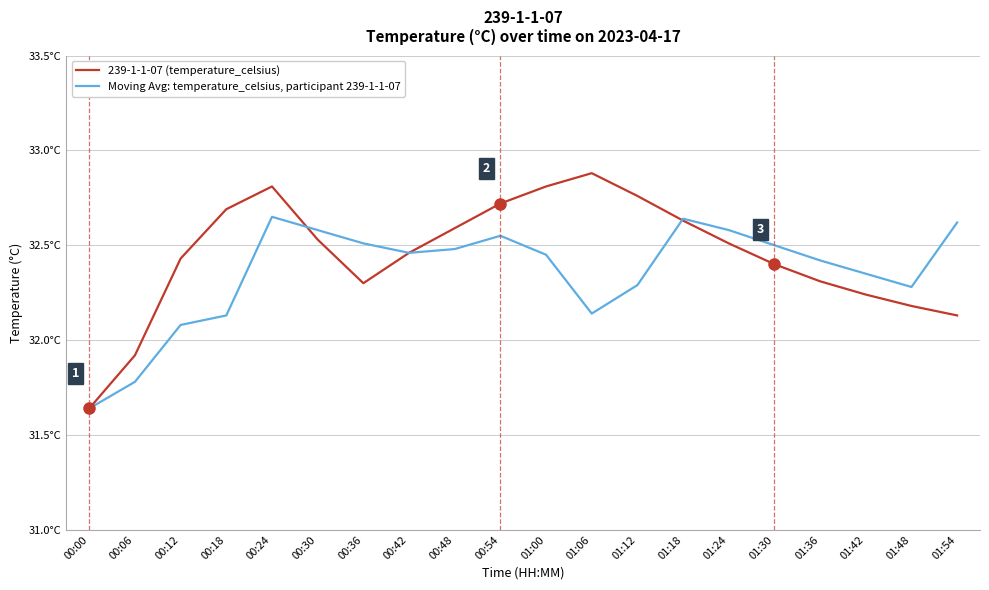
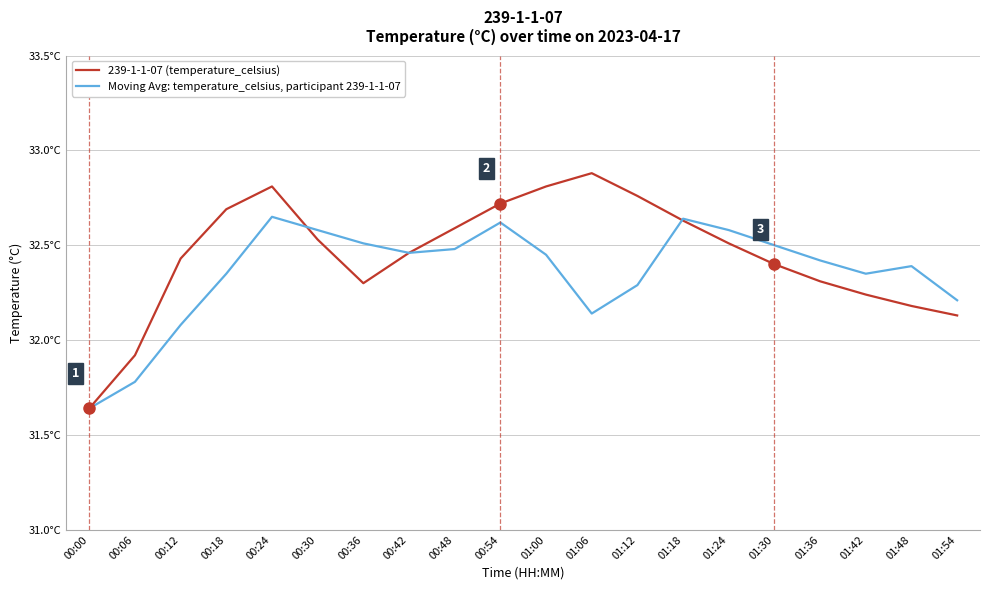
  {
    "Moving Avg: temperature_celsius, participant 239-1-1-07": {
      "00:06": "31.78°C",
      "00:12": "32.08°C",
-     "00:18": "32.13°C",
+     "00:18": "32.35°C",
      "00:24": "32.65°C",
      "00:30": "32.58°C",
      "00:36": "32.51°C",
      "00:48": "32.48°C",
-     "00:54": "32.55°C",
+     "00:54": "32.62°C",
      "01:00": "32.45°C",
      "01:06": "32.14°C",
      "01:12": "32.29°C",
      "01:24": "32.58°C",
      "01:36": "32.42°C",
      "01:42": "32.35°C",
-     "01:48": "32.28°C",
-     "01:54": "32.62°C"
+     "01:48": "32.39°C",
+     "01:54": "32.21°C"
    }
  }
